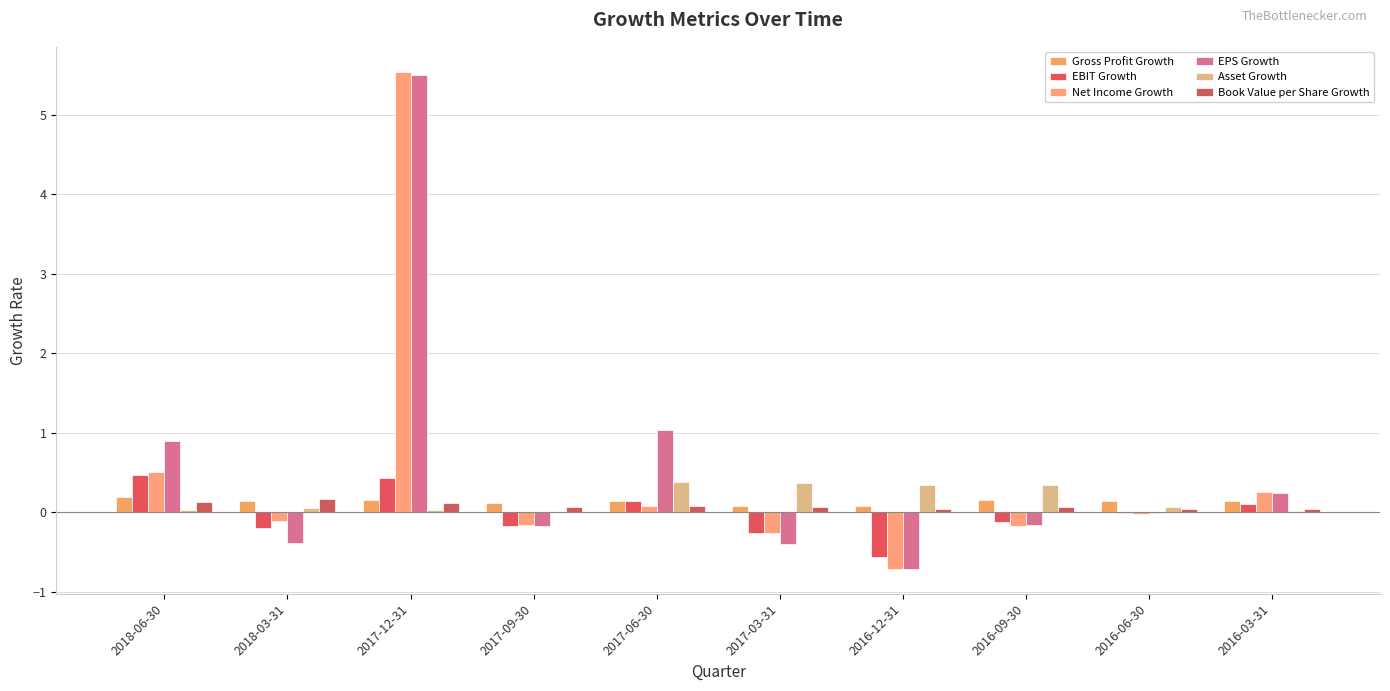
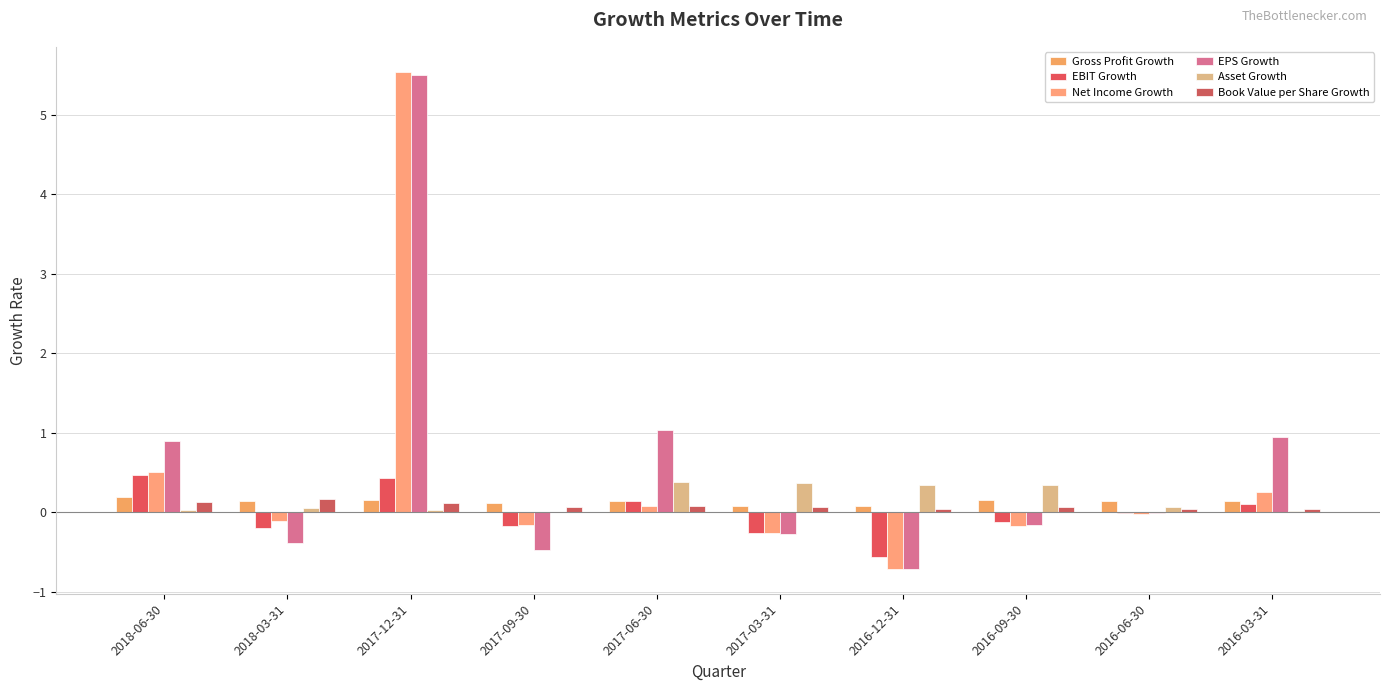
  {
    "EPS Growth": {
      "2018-06-30": 0.9,
      "2018-03-31": -0.4,
      "2017-12-31": 5.5,
-     "2017-09-30": -0.2,
+     "2017-09-30": -0.5,
      "2017-06-30": 1.0,
-     "2017-03-31": -0.4,
+     "2017-03-31": -0.3,
      "2016-12-31": -0.7,
      "2016-09-30": -0.2,
-     "2016-03-31": 0.2
+     "2016-03-31": 0.9
    }
  }
